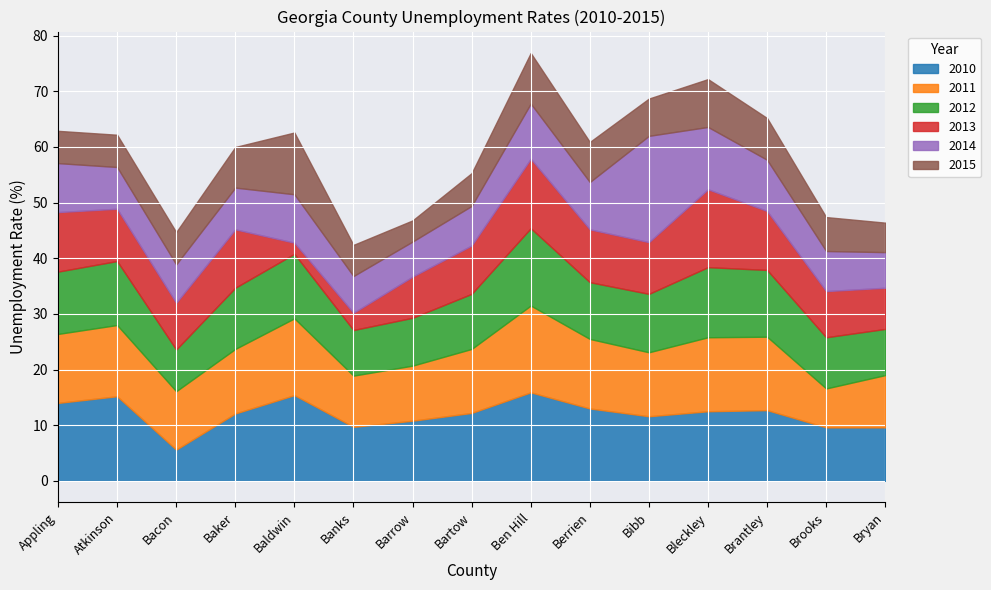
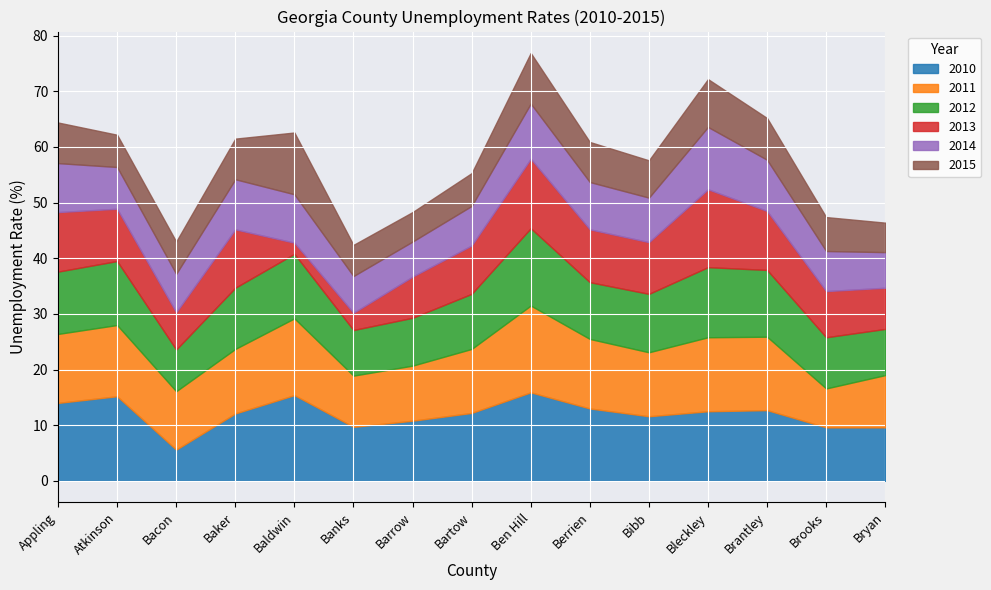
  {
    "2010": {
      "Appling": 14,
      "Atkinson": 15,
      "Bacon": 6,
      "Baker": 12,
      "Baldwin": 15,
      "Banks": 10,
      "Barrow": 11,
      "Bartow": 12,
      "Ben Hill": 16,
      "Berrien": 13,
      "Bibb": 12,
      "Bleckley": 13,
      "Brantley": 13,
      "Brooks": 10,
      "Bryan": 10
    },
    "2011": {
      "Appling": 12,
      "Atkinson": 13,
      "Bacon": 11,
      "Baker": 12,
      "Baldwin": 14,
      "Banks": 9,
      "Barrow": 10,
      "Bartow": 12,
      "Ben Hill": 16,
      "Berrien": 13,
      "Bibb": 12,
      "Bleckley": 13,
      "Brantley": 13,
      "Brooks": 7,
      "Bryan": 9
    },
    "2012": {
      "Appling": 11,
      "Atkinson": 12,
      "Bacon": 8,
      "Baker": 11,
      "Baldwin": 12,
      "Banks": 8,
      "Barrow": 9,
      "Bartow": 10,
      "Ben Hill": 14,
      "Berrien": 10,
      "Bibb": 11,
      "Bleckley": 13,
      "Brantley": 12,
      "Brooks": 9,
      "Bryan": 8
    },
    "2013": {
      "Appling": 11,
      "Atkinson": 9,
-     "Bacon": 8,
+     "Bacon": 7,
      "Baker": 11,
      "Baldwin": 2,
      "Banks": 3,
      "Barrow": 7,
      "Bartow": 9,
      "Ben Hill": 13,
      "Berrien": 10,
      "Bibb": 9,
      "Bleckley": 14,
      "Brantley": 11,
      "Brooks": 8,
      "Bryan": 7
    },
    "2014": {
      "Appling": 9,
      "Atkinson": 8,
      "Bacon": 7,
-     "Baker": 8,
+     "Baker": 9,
      "Baldwin": 9,
      "Banks": 7,
      "Barrow": 6,
      "Bartow": 7,
      "Ben Hill": 10,
      "Berrien": 9,
-     "Bibb": 19,
+     "Bibb": 8,
      "Bleckley": 11,
      "Brantley": 9,
      "Brooks": 7,
      "Bryan": 6
    },
    "2015": {
-     "Appling": 6,
+     "Appling": 7,
      "Atkinson": 6,
      "Bacon": 6,
      "Baker": 7,
      "Baldwin": 11,
      "Banks": 6,
-     "Barrow": 4,
+     "Barrow": 5,
      "Bartow": 6,
      "Ben Hill": 9,
      "Berrien": 7,
      "Bibb": 7,
      "Bleckley": 9,
      "Brantley": 8,
      "Brooks": 6,
      "Bryan": 5
    }
  }
